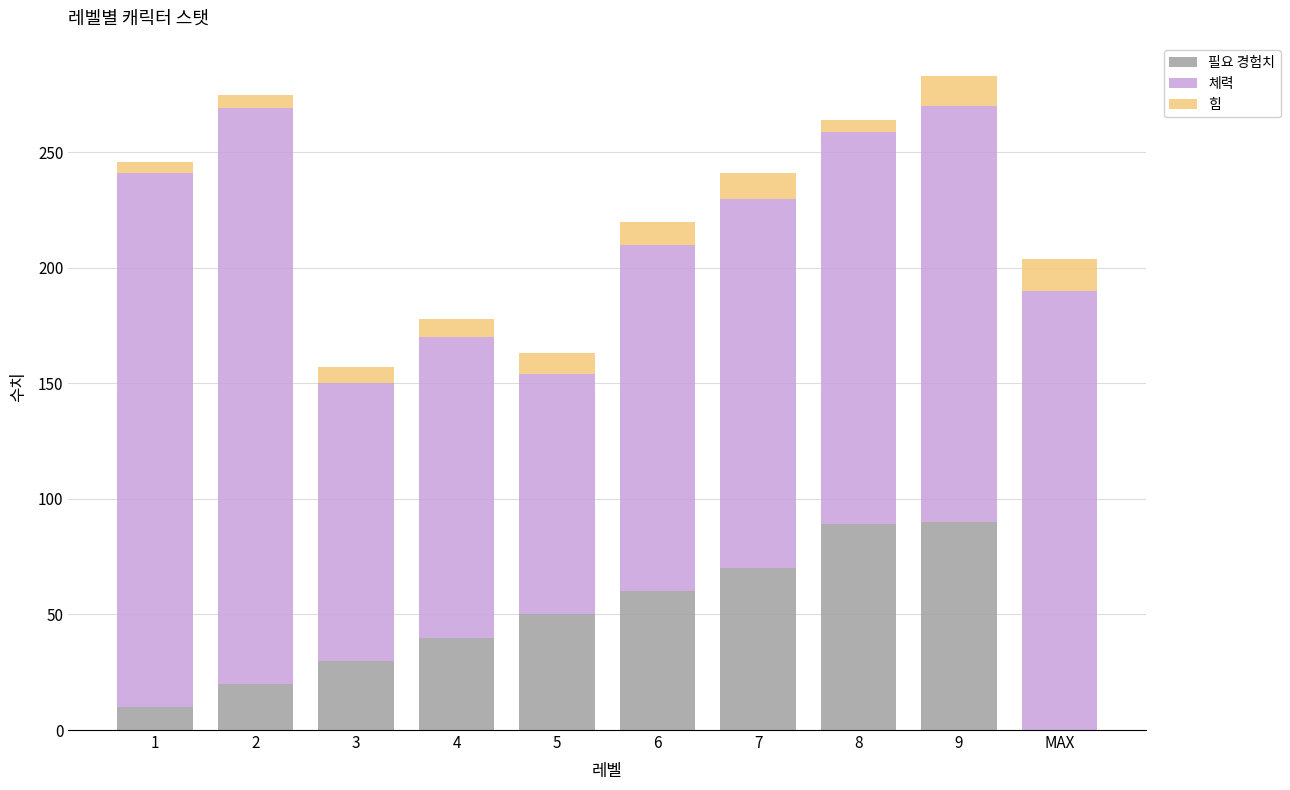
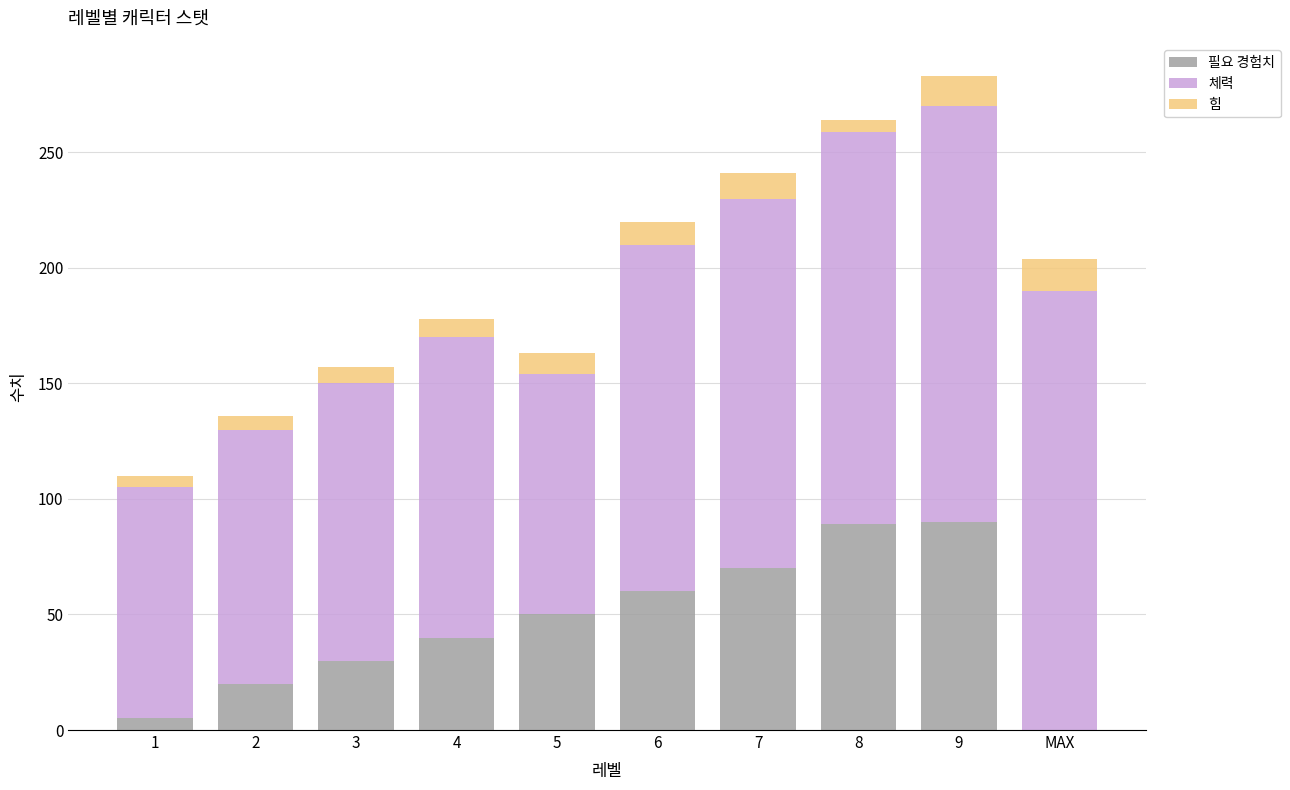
  {
    "필요 경험치": {
-     "1": 10,
+     "1": 5,
      "2": 20,
      "3": 30,
      "4": 40,
      "5": 50,
      "6": 60,
      "7": 70,
      "8": 89,
      "9": 90,
      "MAX": 0
    },
    "체력": {
-     "1": 231,
-     "2": 249,
+     "1": 100,
+     "2": 110,
      "3": 120,
      "4": 130,
      "5": 104,
      "6": 150,
      "7": 160,
      "8": 170,
      "9": 180,
      "MAX": 190
    },
    "힘": {
      "1": 5,
      "2": 6,
      "3": 7,
      "4": 8,
      "5": 9,
      "6": 10,
      "7": 11,
      "8": 5,
      "9": 13,
      "MAX": 14
    }
  }
